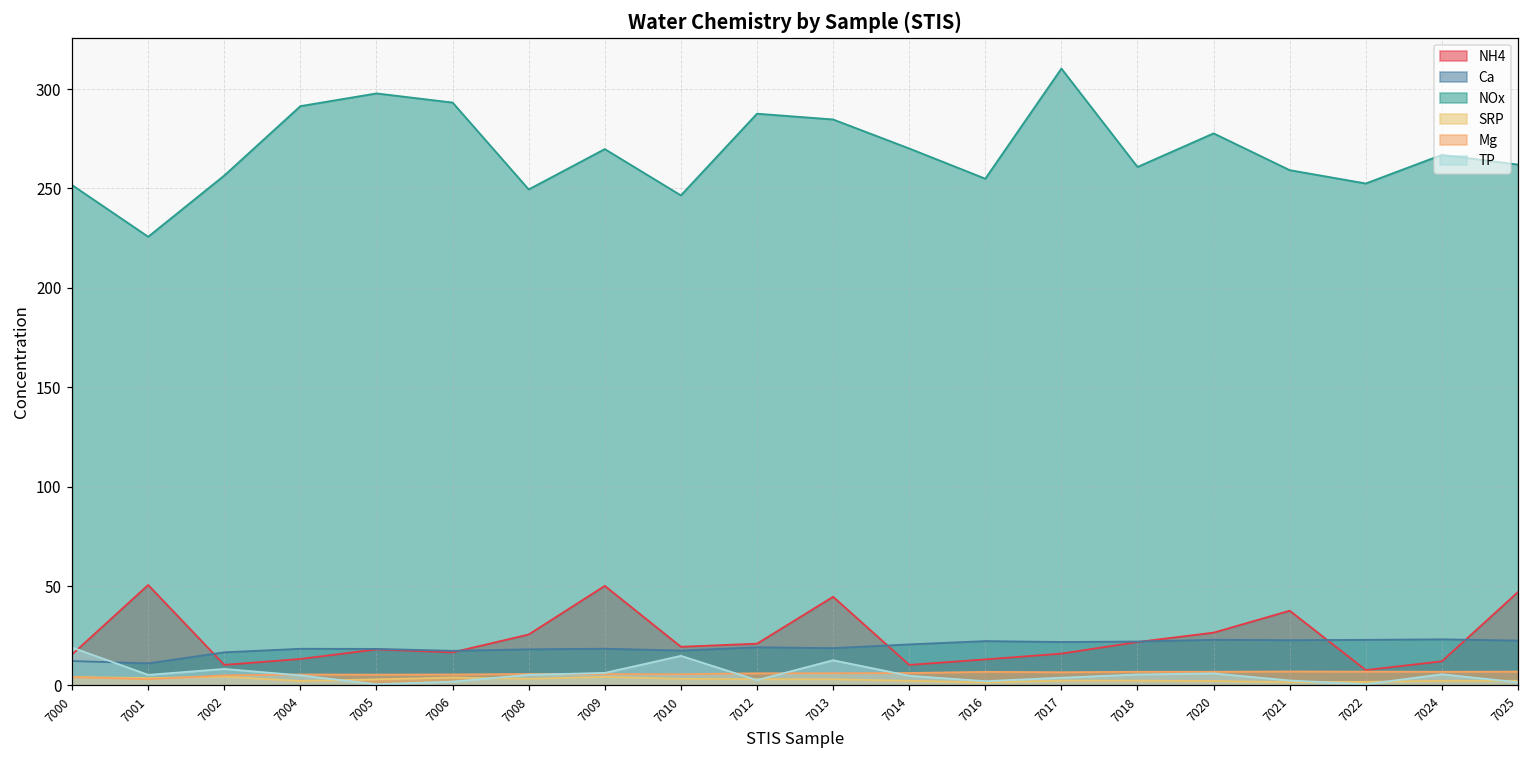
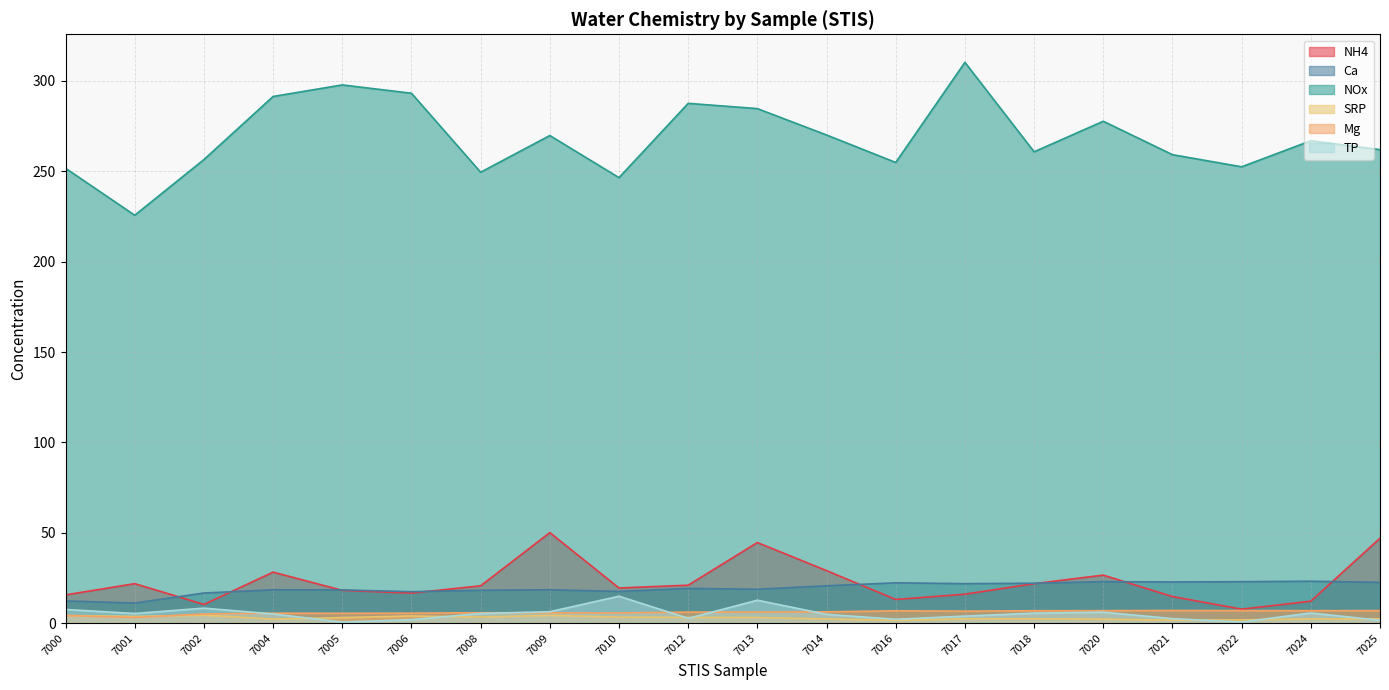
  {
    "NH4": {
      "7000": 16,
-     "7001": 51,
+     "7001": 22,
      "7002": 10,
-     "7004": 13,
-     "7008": 26,
+     "7004": 28,
+     "7008": 21,
      "7009": 50,
      "7010": 19,
      "7012": 21,
      "7013": 45,
-     "7014": 10,
+     "7014": 29,
      "7016": 13,
      "7017": 16,
      "7020": 27,
-     "7021": 38,
+     "7021": 15,
      "7024": 12,
      "7025": 47
    },
    "TP": {
-     "7000": 19,
+     "7000": 8,
      "7001": 5,
      "7002": 8,
      "7005": 1,
      "7006": 2,
      "7010": 15,
      "7013": 13,
      "7017": 4
    }
  }
